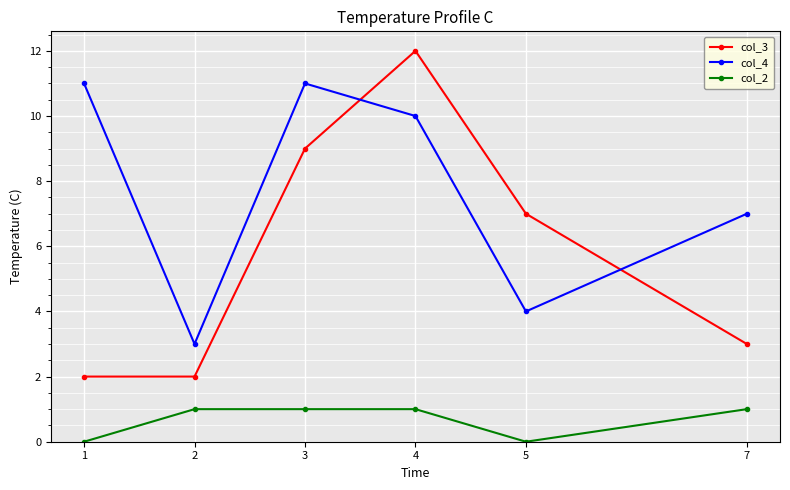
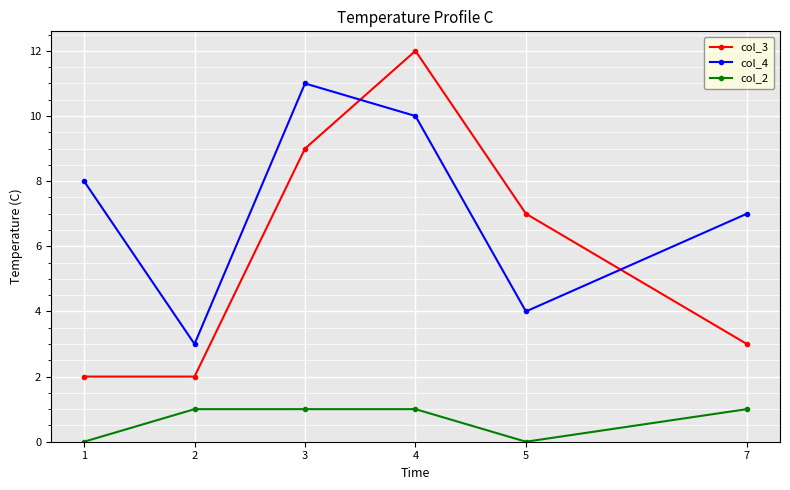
  {
    "col_3": {
      "1": 2,
      "2": 2,
      "3": 9,
      "4": 12,
      "5": 7,
      "7": 3
    },
    "col_4": {
-     "1": 11,
+     "1": 8,
      "2": 3,
      "3": 11,
      "4": 10,
      "5": 4,
      "7": 7
    },
    "col_2": {
      "1": 0,
      "2": 1,
      "3": 1,
      "4": 1,
      "5": 0,
      "7": 1
    }
  }
